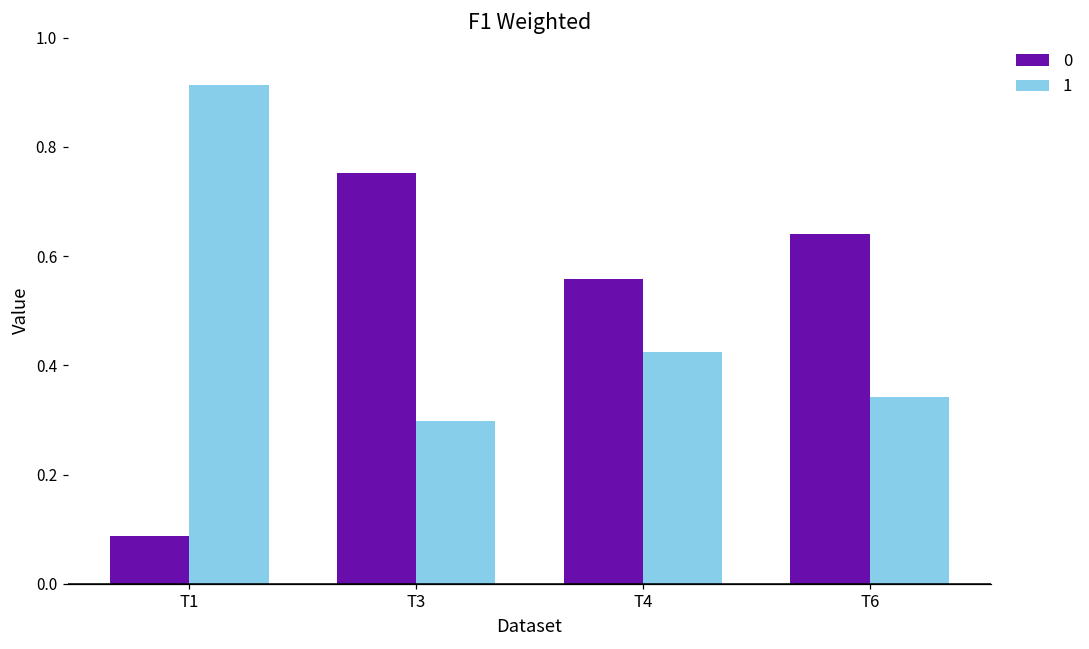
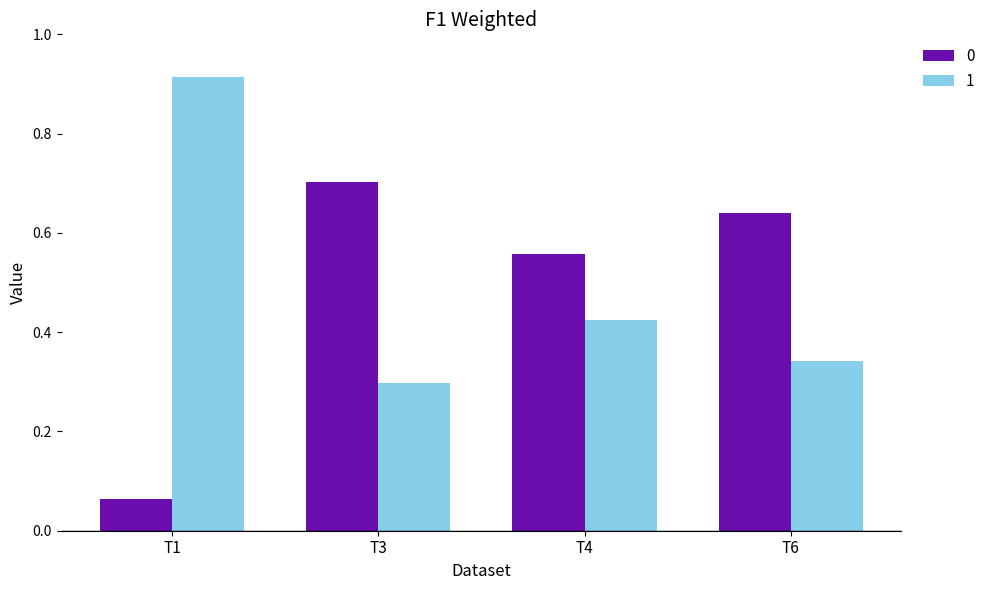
  {
    "0": {
-     "T1": 0.09,
-     "T3": 0.75,
+     "T1": 0.06,
+     "T3": 0.70,
      "T4": 0.56,
      "T6": 0.64
    },
    "1": {
      "T1": 0.91,
      "T3": 0.30,
      "T4": 0.42,
      "T6": 0.34
    }
  }
